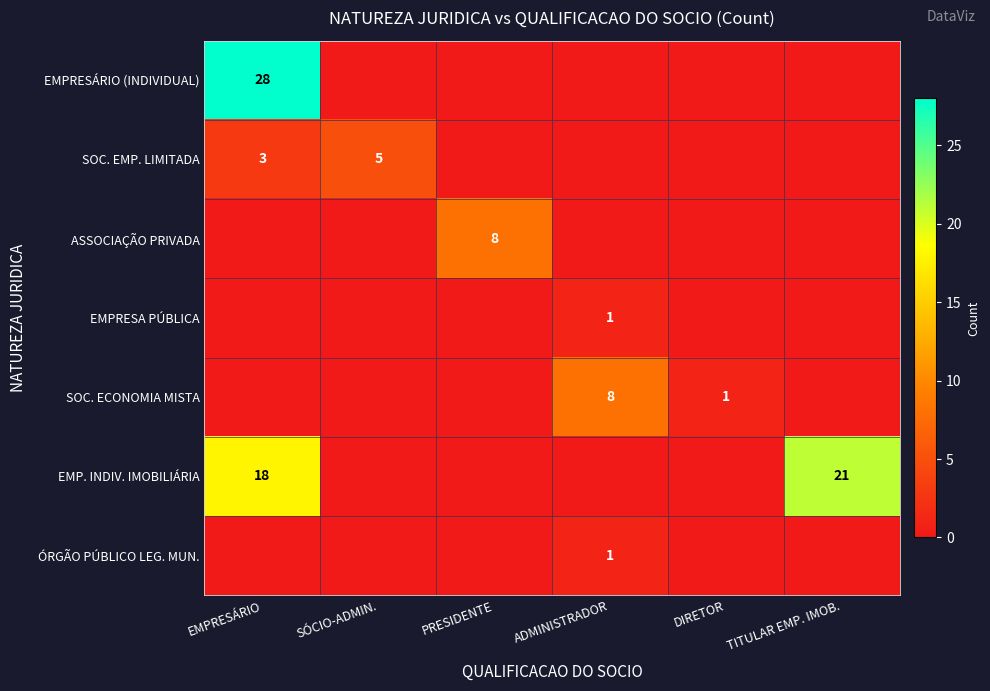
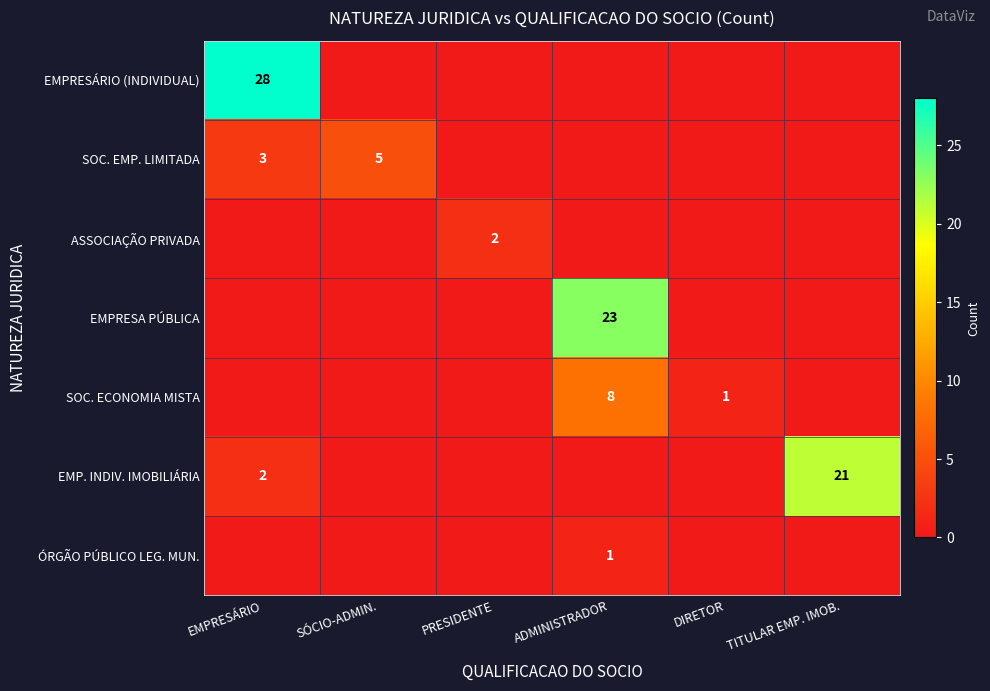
  {
    "EMPRESÁRIO (INDIVIDUAL)": {
      "EMPRESÁRIO": 28
    },
    "SOC. EMP. LIMITADA": {
      "EMPRESÁRIO": 3,
      "SÓCIO-ADMIN.": 5
    },
    "ASSOCIAÇÃO PRIVADA": {
-     "PRESIDENTE": 8
+     "PRESIDENTE": 2
    },
    "EMPRESA PÚBLICA": {
-     "ADMINISTRADOR": 1
+     "ADMINISTRADOR": 23
    },
    "SOC. ECONOMIA MISTA": {
      "ADMINISTRADOR": 8,
      "DIRETOR": 1
    },
    "EMP. INDIV. IMOBILIÁRIA": {
-     "EMPRESÁRIO": 18,
+     "EMPRESÁRIO": 2,
      "TITULAR EMP. IMOB.": 21
    },
    "ÓRGÃO PÚBLICO LEG. MUN.": {
      "ADMINISTRADOR": 1
    }
  }
